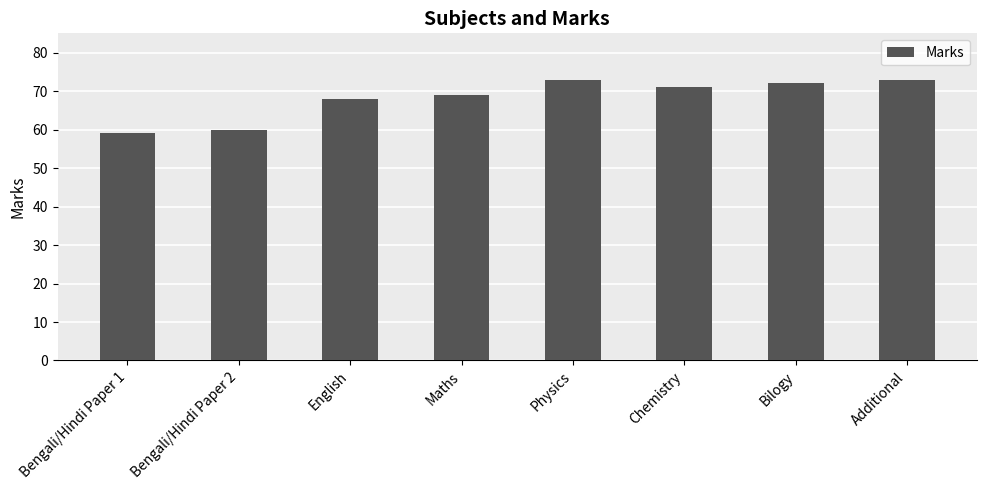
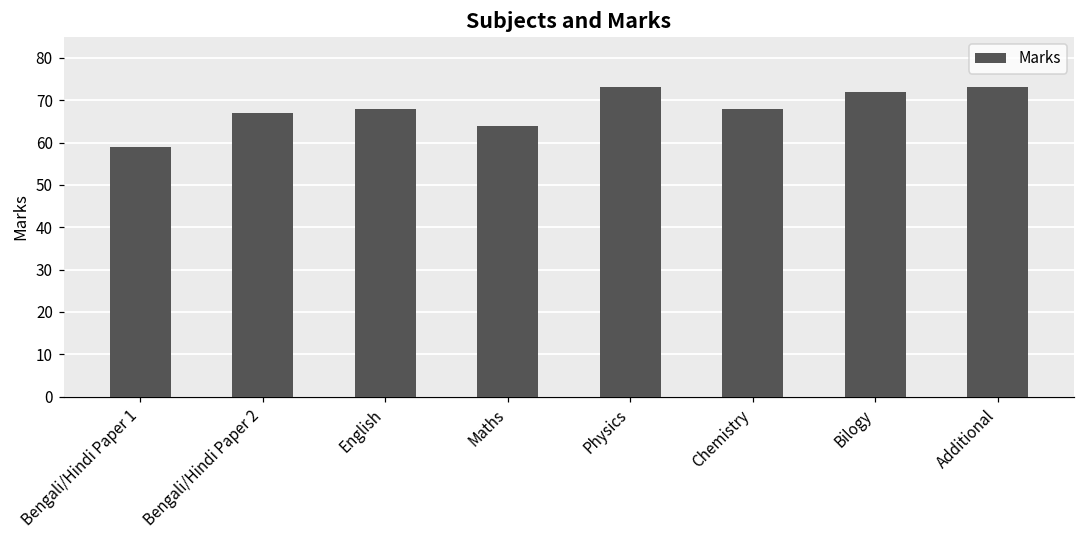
  {
    "Bengali/Hindi Paper 1": 59,
-   "Bengali/Hindi Paper 2": 60,
+   "Bengali/Hindi Paper 2": 67,
    "English": 68,
-   "Maths": 69,
+   "Maths": 64,
    "Physics": 73,
-   "Chemistry": 71,
+   "Chemistry": 68,
    "Bilogy": 72,
    "Additional": 73
  }
